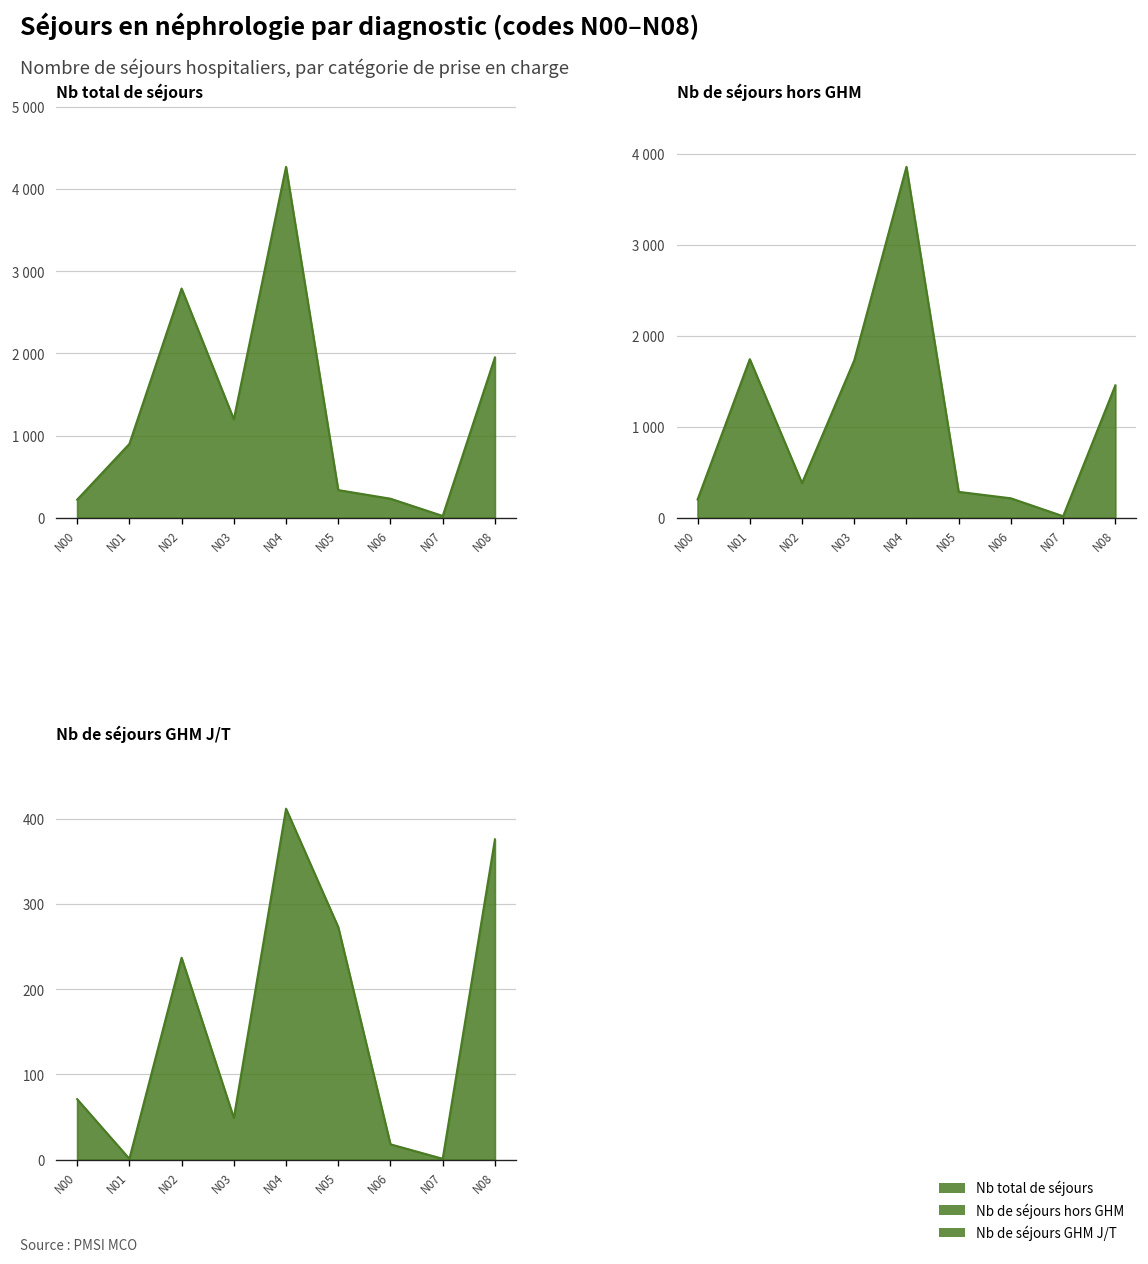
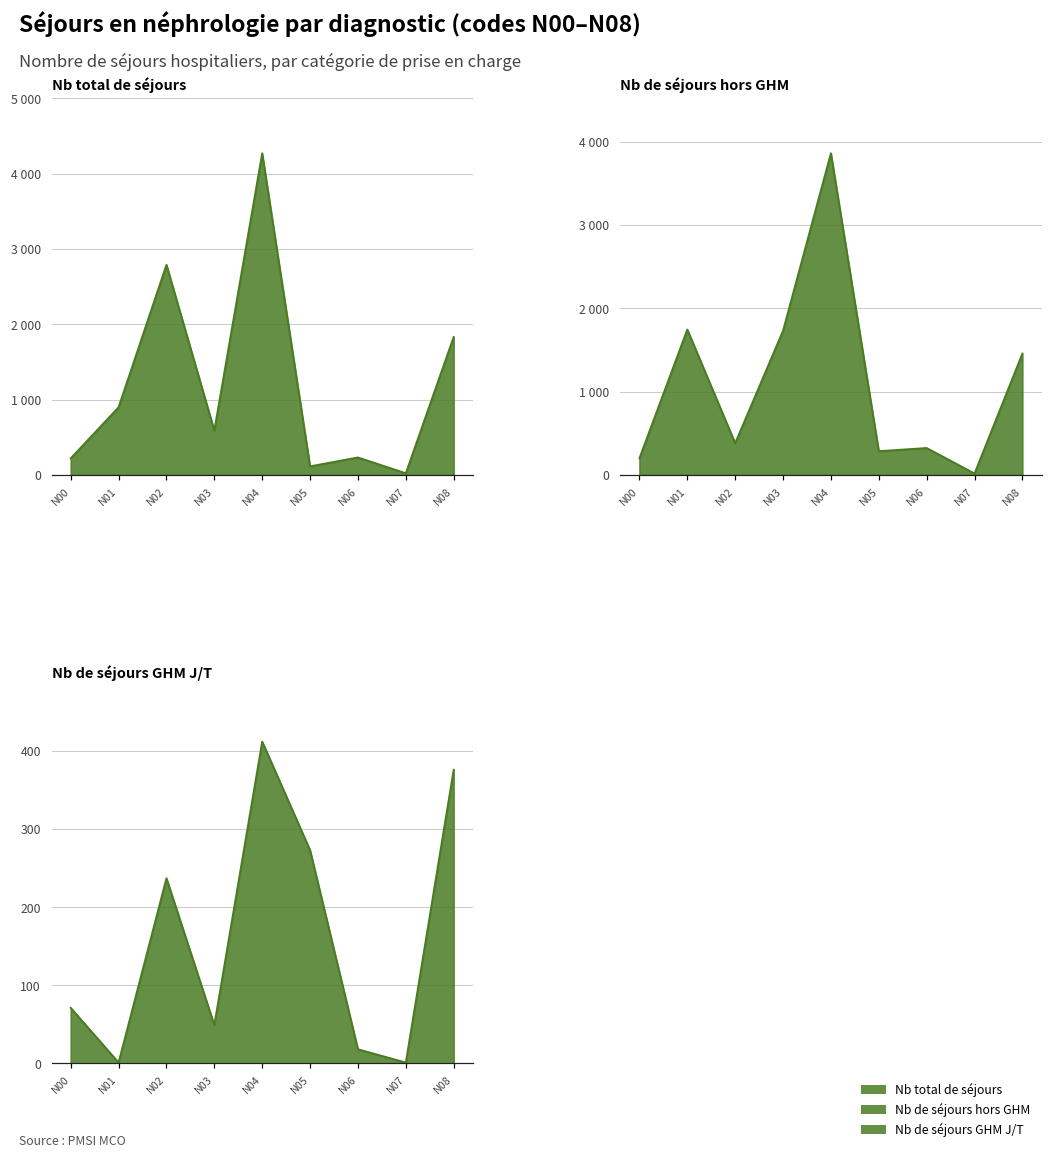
  {
    "Nb total de séjours": {
      "N00": 200,
      "N01": 900,
      "N02": 2800,
-     "N03": 1200,
+     "N03": 600,
      "N04": 4300,
-     "N05": 300,
+     "N05": 100,
      "N06": 200,
      "N07": 0,
-     "N08": 2000
+     "N08": 1800
    },
    "Nb de séjours hors GHM": {
      "N00": 200,
      "N01": 1700,
      "N02": 400,
      "N03": 1700,
      "N04": 3900,
      "N05": 300,
-     "N06": 200,
+     "N06": 300,
      "N07": 0,
      "N08": 1500
    },
    "Nb de séjours GHM J/T": {
      "N00": 70,
      "N01": 0,
      "N02": 240,
      "N03": 50,
      "N04": 410,
      "N05": 270,
      "N06": 20,
      "N07": 0,
      "N08": 380
    }
  }
